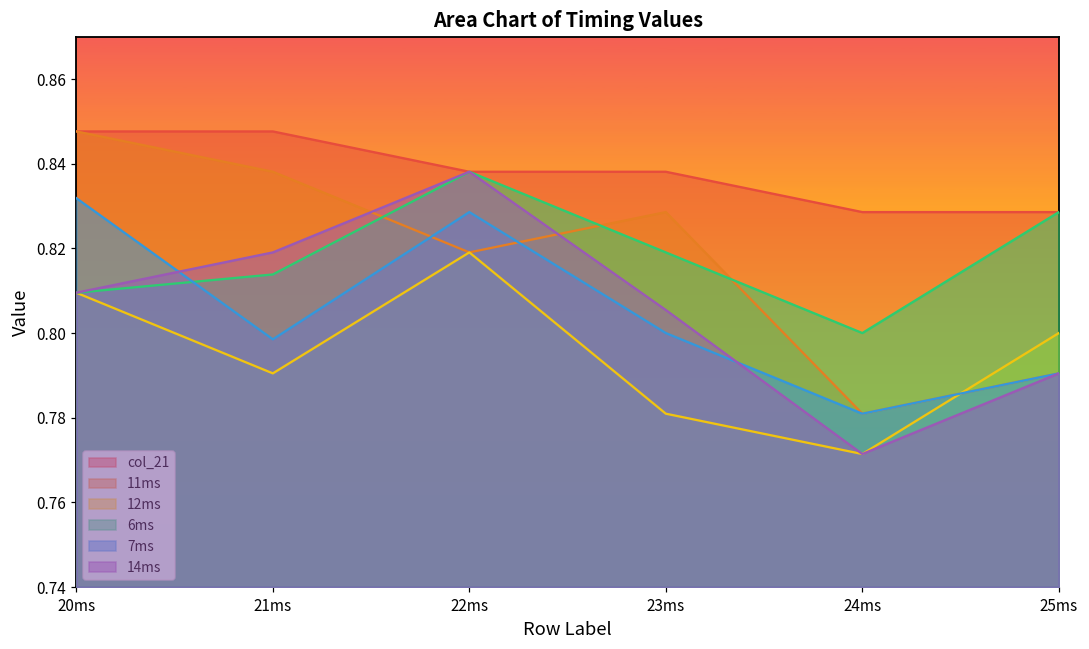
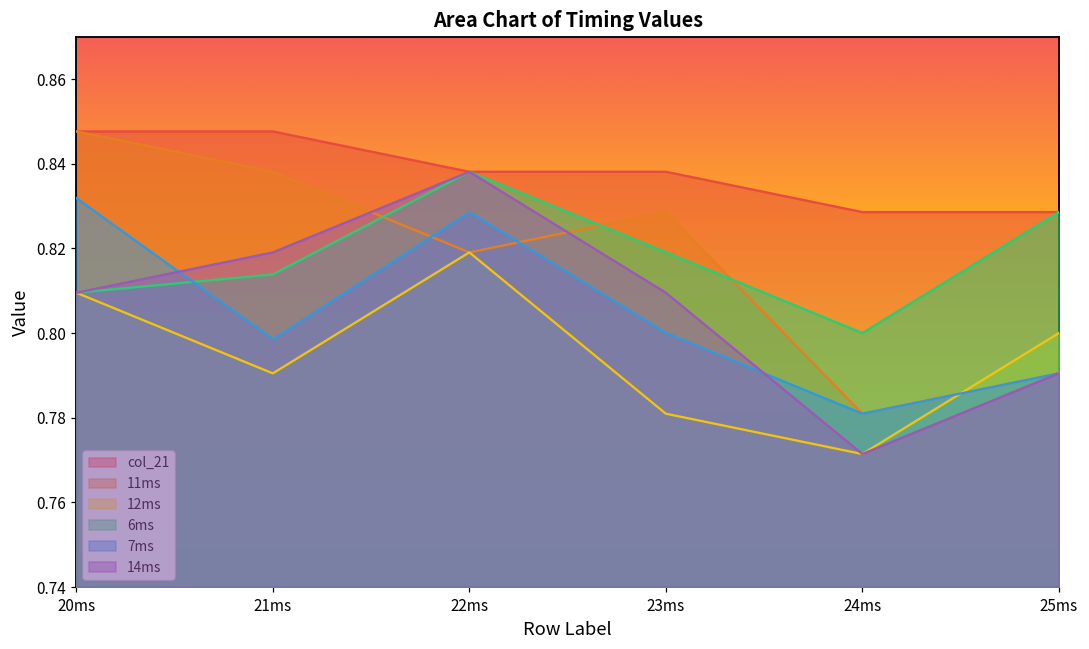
  {
    "6ms": {
      "21ms": 0.814,
      "23ms": 0.819,
      "24ms": 0.800
    },
    "7ms": {
      "20ms": 0.832,
      "21ms": 0.799,
      "22ms": 0.829,
      "23ms": 0.800
    },
    "14ms": {
      "21ms": 0.819,
-     "23ms": 0.805
+     "23ms": 0.810
    }
  }
